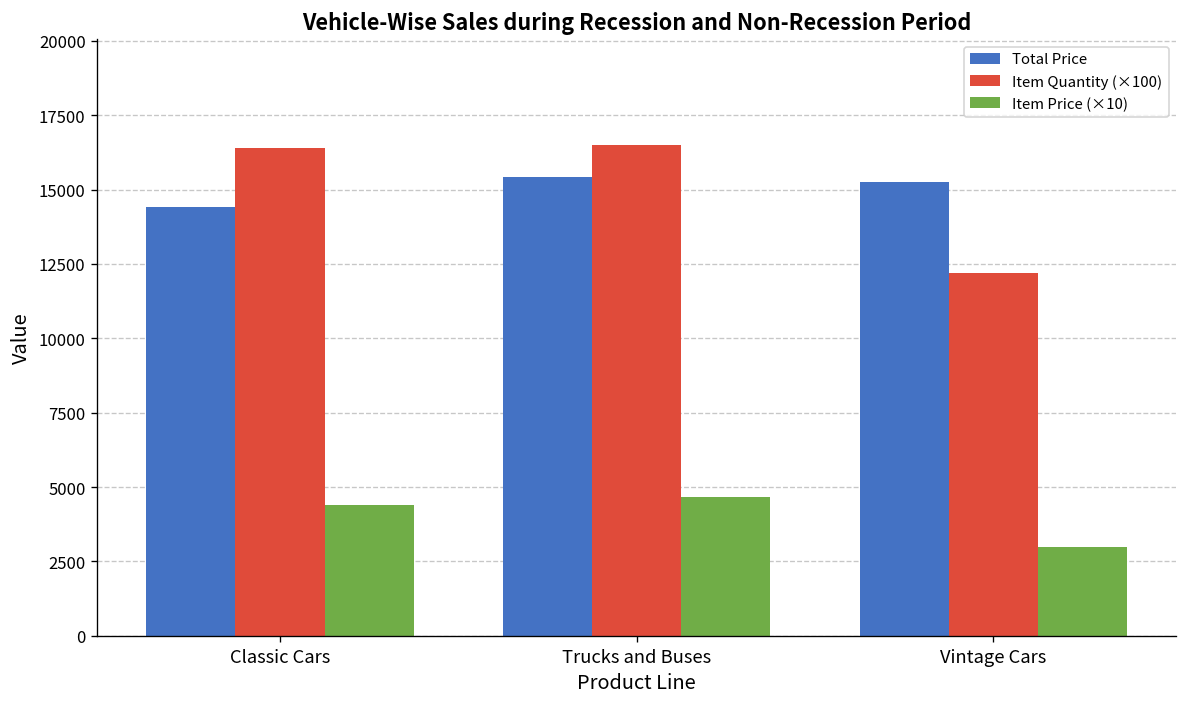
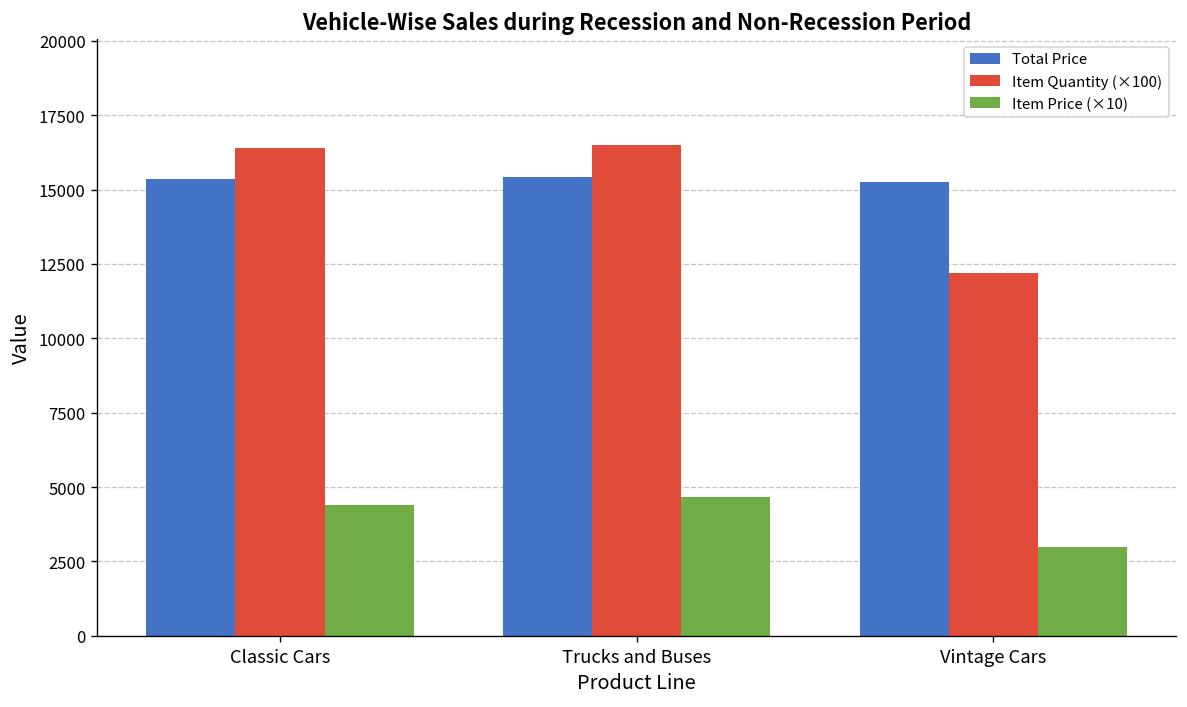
  {
    "Total Price": {
-     "Classic Cars": 14400,
+     "Classic Cars": 15400,
      "Trucks and Buses": 15400,
      "Vintage Cars": 15200
    },
    "Item Quantity (×100)": {
      "Classic Cars": 16400,
      "Trucks and Buses": 16500,
      "Vintage Cars": 12200
    },
    "Item Price (×10)": {
      "Classic Cars": 4400,
      "Trucks and Buses": 4700,
      "Vintage Cars": 3000
    }
  }
